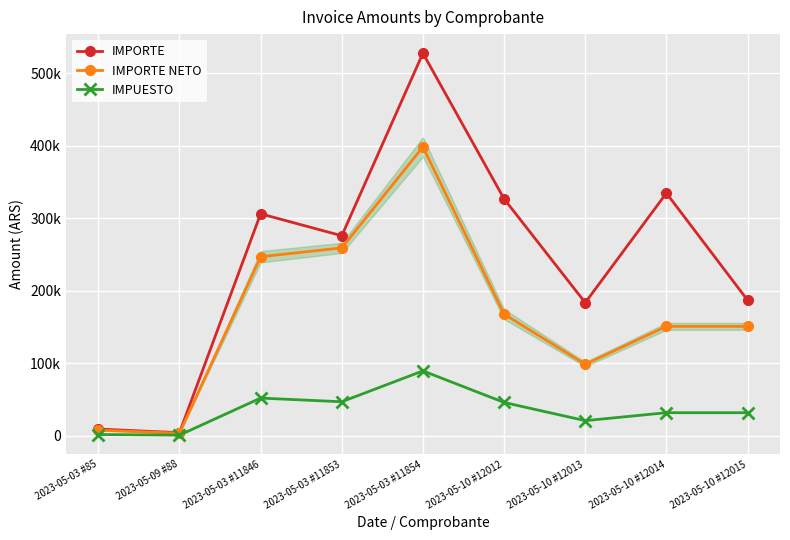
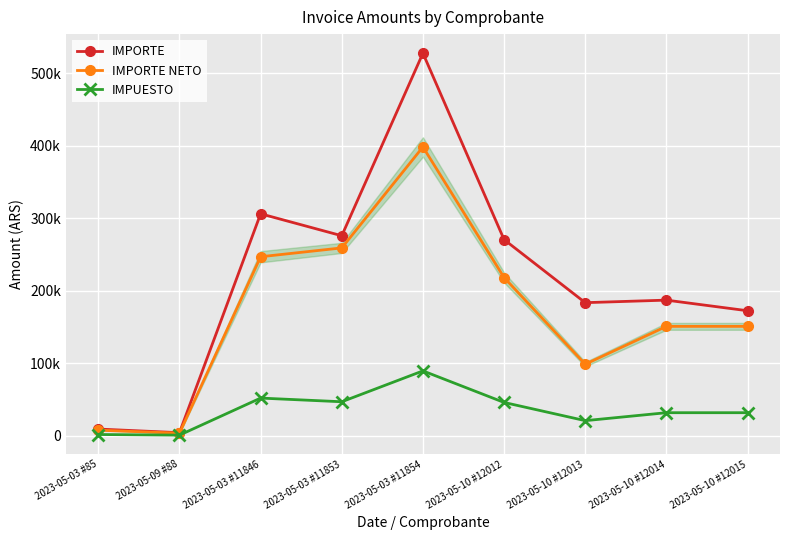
  {
    "IMPORTE": {
      "2023-05-03 #11846": 310000,
      "2023-05-03 #11853": 280000,
      "2023-05-03 #11854": 530000,
-     "2023-05-10 #12012": 330000,
+     "2023-05-10 #12012": 270000,
      "2023-05-10 #12013": 180000,
-     "2023-05-10 #12014": 330000,
-     "2023-05-10 #12015": 190000
+     "2023-05-10 #12014": 190000,
+     "2023-05-10 #12015": 170000
    },
    "IMPORTE NETO": {
      "2023-05-03 #11846": 250000,
      "2023-05-03 #11853": 260000,
      "2023-05-03 #11854": 400000,
-     "2023-05-10 #12012": 170000,
+     "2023-05-10 #12012": 220000,
      "2023-05-10 #12014": 150000,
      "2023-05-10 #12015": 150000
    }
  }
